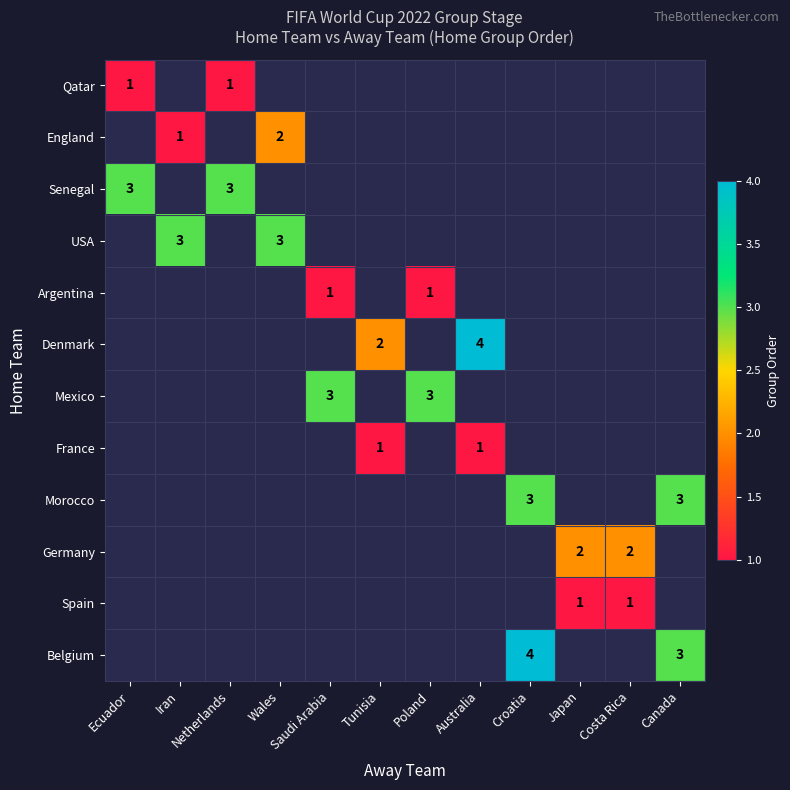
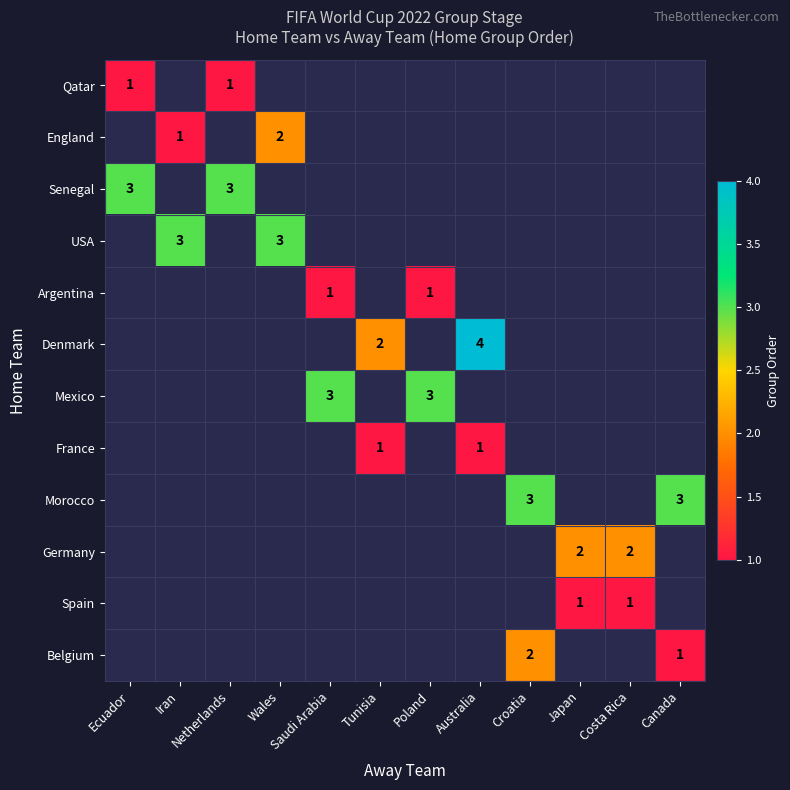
  {
    "Qatar": {
      "Ecuador": 1,
      "Netherlands": 1
    },
    "England": {
      "Iran": 1,
      "Wales": 2
    },
    "Senegal": {
      "Ecuador": 3,
      "Netherlands": 3
    },
    "USA": {
      "Iran": 3,
      "Wales": 3
    },
    "Argentina": {
      "Saudi Arabia": 1,
      "Poland": 1
    },
    "Denmark": {
      "Tunisia": 2,
      "Australia": 4
    },
    "Mexico": {
      "Saudi Arabia": 3,
      "Poland": 3
    },
    "France": {
      "Tunisia": 1,
      "Australia": 1
    },
    "Morocco": {
      "Croatia": 3,
      "Canada": 3
    },
    "Germany": {
      "Japan": 2,
      "Costa Rica": 2
    },
    "Spain": {
      "Japan": 1,
      "Costa Rica": 1
    },
    "Belgium": {
-     "Croatia": 4,
-     "Canada": 3
+     "Croatia": 2,
+     "Canada": 1
    }
  }
